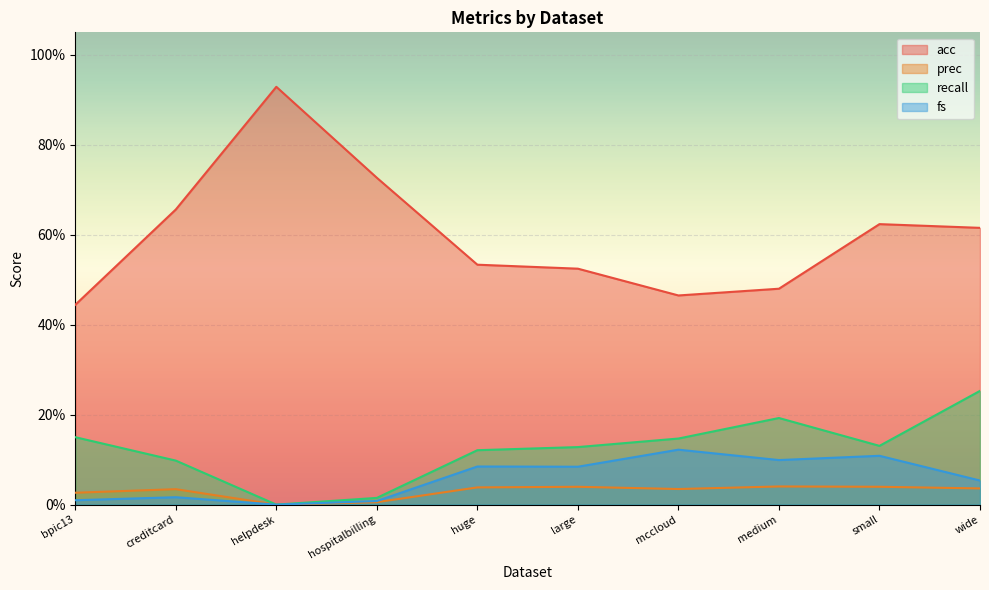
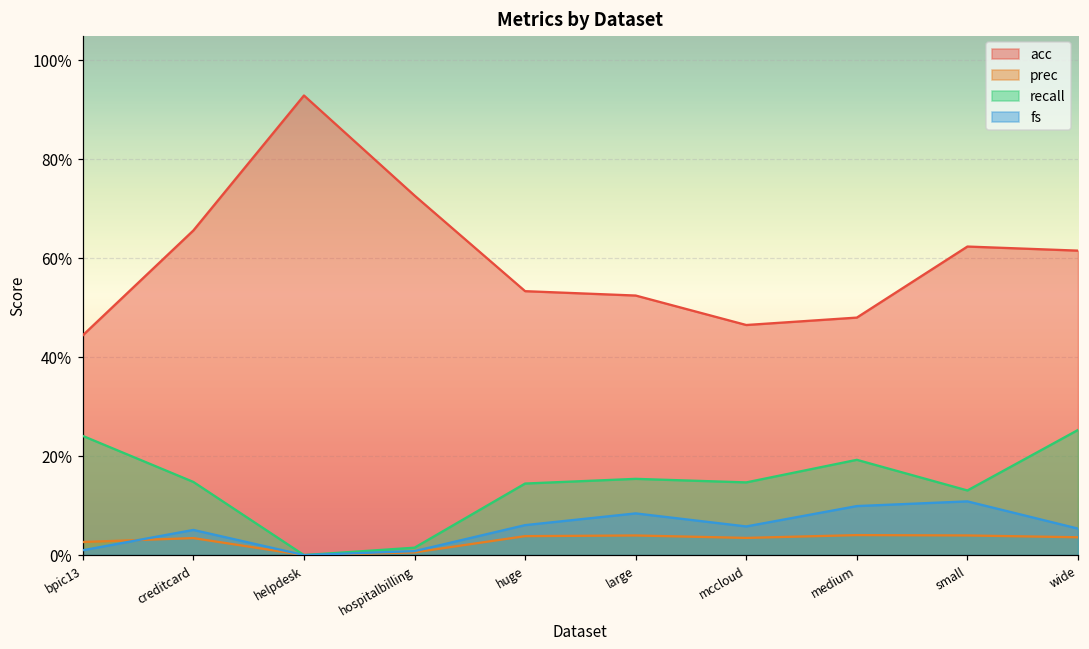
  {
    "recall": {
-     "bpic13": "15%",
-     "creditcard": "10%",
+     "bpic13": "24%",
+     "creditcard": "15%",
      "hospitalbilling": "1%",
-     "huge": "12%",
-     "large": "13%",
+     "huge": "14%",
+     "large": "15%",
      "mccloud": "15%",
      "medium": "19%",
      "small": "13%",
      "wide": "25%"
    },
    "fs": {
      "bpic13": "1%",
-     "creditcard": "2%",
-     "huge": "8%",
+     "creditcard": "5%",
+     "huge": "6%",
      "large": "8%",
-     "mccloud": "12%",
+     "mccloud": "6%",
      "medium": "10%",
      "small": "11%",
      "wide": "5%"
    }
  }
